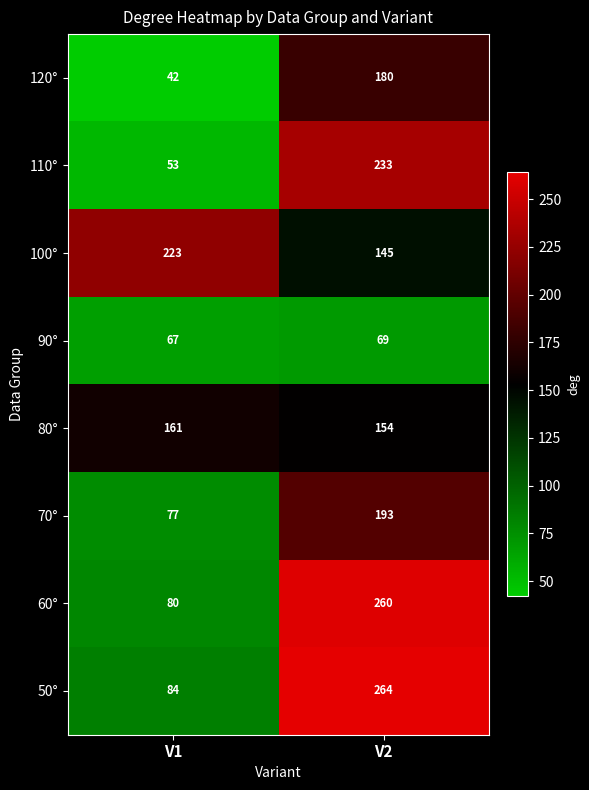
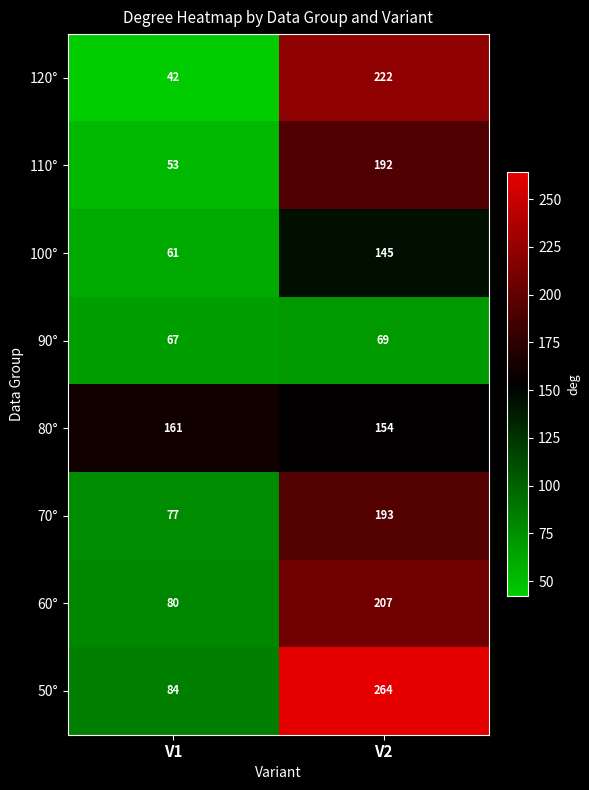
  {
    "120°": {
      "V1": 42,
-     "V2": 180
+     "V2": 222
    },
    "110°": {
      "V1": 53,
-     "V2": 233
+     "V2": 192
    },
    "100°": {
-     "V1": 223,
+     "V1": 61,
      "V2": 145
    },
    "90°": {
      "V1": 67,
      "V2": 69
    },
    "80°": {
      "V1": 161,
      "V2": 154
    },
    "70°": {
      "V1": 77,
      "V2": 193
    },
    "60°": {
      "V1": 80,
-     "V2": 260
+     "V2": 207
    },
    "50°": {
      "V1": 84,
      "V2": 264
    }
  }
